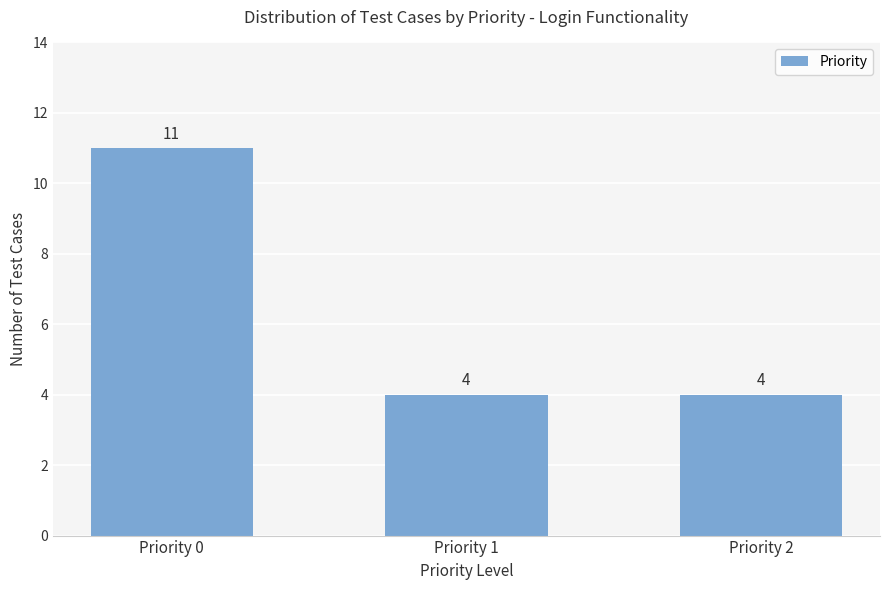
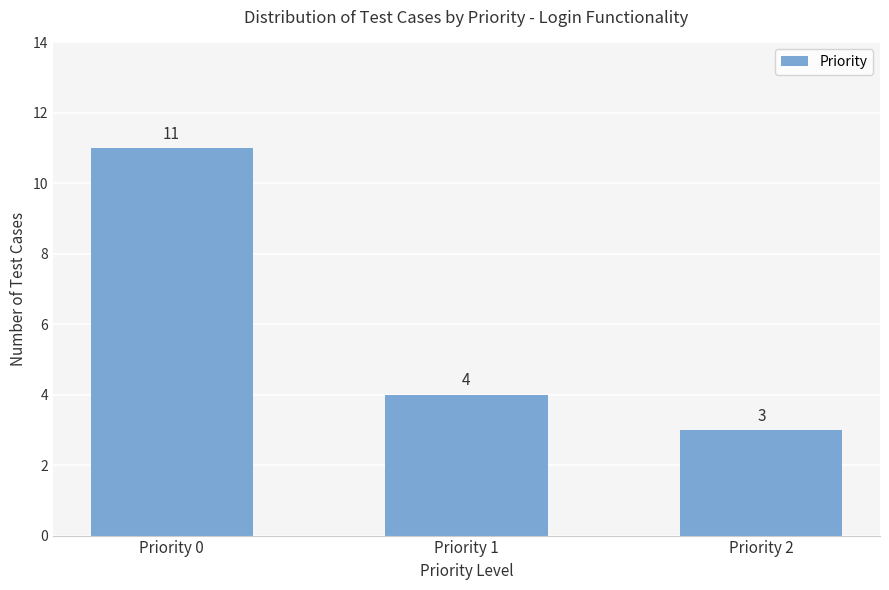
  {
    "Priority 0": 11,
    "Priority 1": 4,
-   "Priority 2": 4
+   "Priority 2": 3
  }
